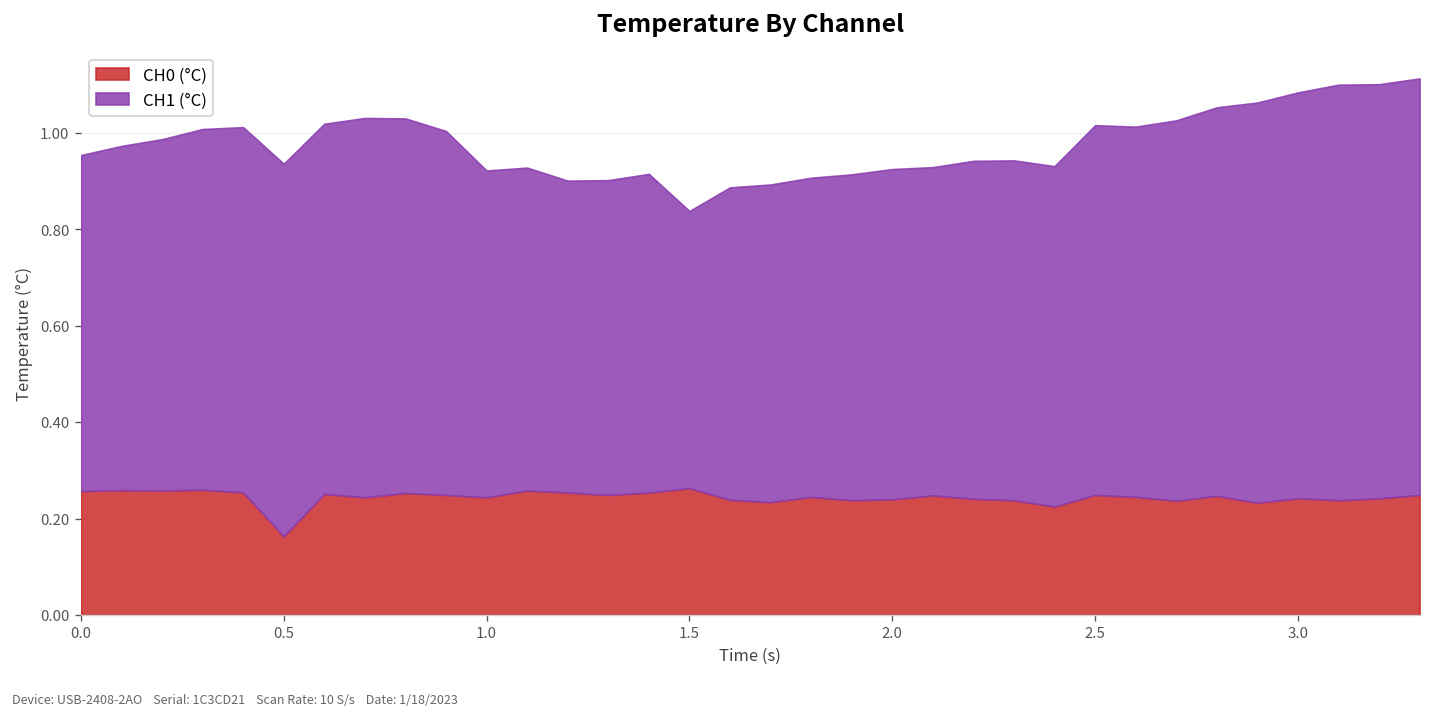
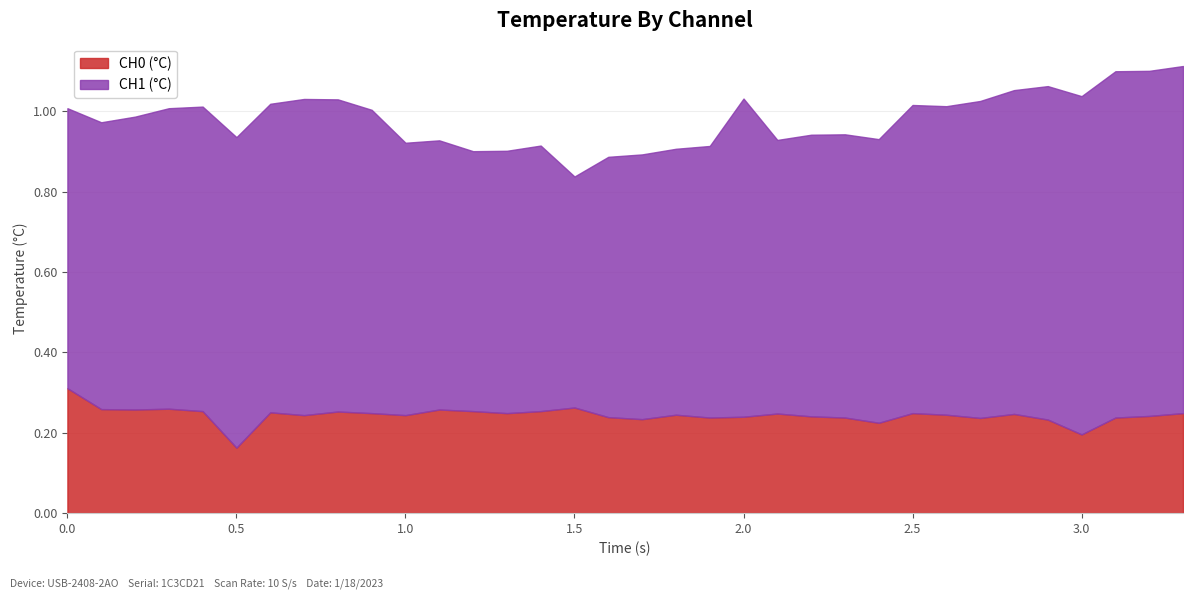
  {
    "CH0 (°C)": {
-     "0.0": 0.26,
+     "0.0": 0.31,
      "0.5": 0.16,
      "1.0": 0.24,
      "1.5": 0.26,
      "2.0": 0.24,
      "2.5": 0.25,
-     "3.0": 0.24
+     "3.0": 0.20
    },
    "CH1 (°C)": {
      "0.0": 0.70,
      "0.5": 0.77,
      "1.0": 0.68,
      "1.5": 0.58,
-     "2.0": 0.69,
+     "2.0": 0.79,
      "2.5": 0.77,
      "3.0": 0.84
    }
  }
